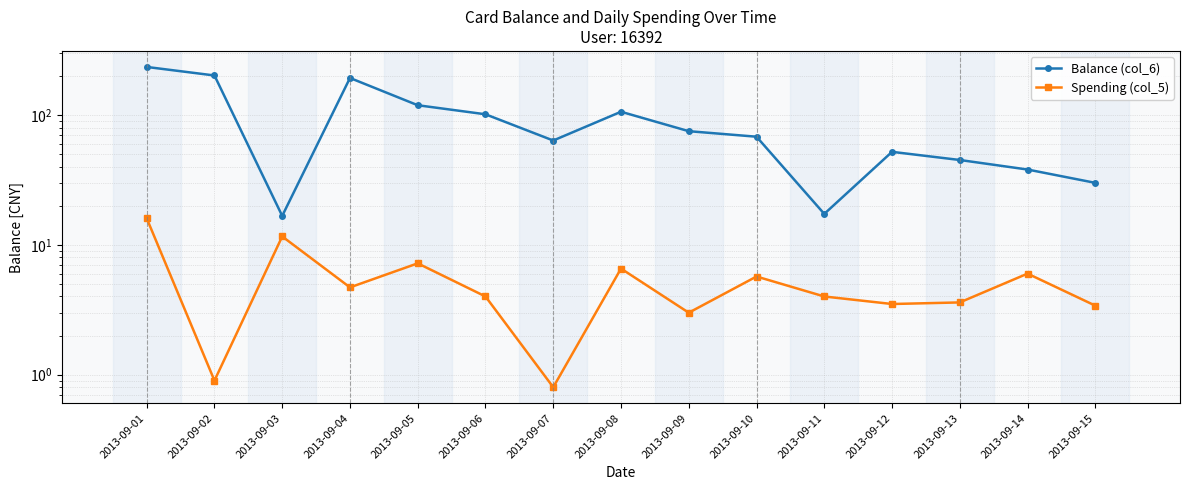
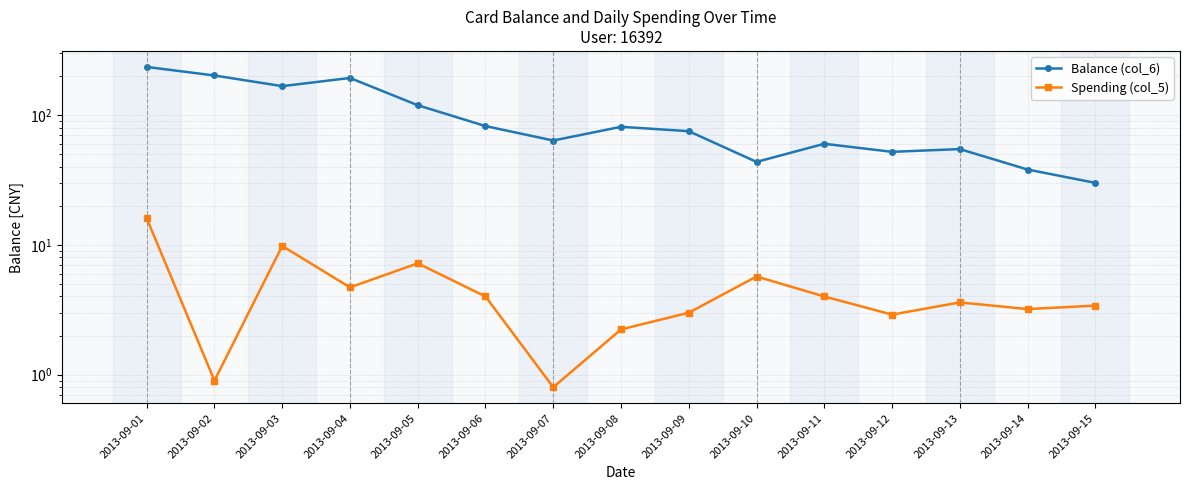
  {
    "Balance (col_6)": {
      "2013-09-01": 230,
      "2013-09-02": 200,
-     "2013-09-03": 17,
+     "2013-09-03": 170,
      "2013-09-04": 190,
      "2013-09-05": 120,
-     "2013-09-06": 100,
+     "2013-09-06": 80,
      "2013-09-07": 60,
-     "2013-09-08": 110,
+     "2013-09-08": 80,
      "2013-09-09": 80,
-     "2013-09-10": 70,
-     "2013-09-11": 17,
+     "2013-09-10": 44,
+     "2013-09-11": 60,
      "2013-09-12": 52,
-     "2013-09-13": 45,
+     "2013-09-13": 55,
      "2013-09-14": 38,
      "2013-09-15": 30
    },
    "Spending (col_5)": {
      "2013-09-01": 16,
      "2013-09-02": 0.9,
-     "2013-09-03": 12,
+     "2013-09-03": 10,
      "2013-09-04": 4.7,
      "2013-09-05": 7,
      "2013-09-06": 4.0,
      "2013-09-07": 0.8,
-     "2013-09-08": 7,
+     "2013-09-08": 2.2,
      "2013-09-09": 3.0,
      "2013-09-10": 6,
      "2013-09-11": 4.0,
-     "2013-09-12": 3.5,
+     "2013-09-12": 2.9,
      "2013-09-13": 3.6,
-     "2013-09-14": 6,
+     "2013-09-14": 3.2,
      "2013-09-15": 3.4
    }
  }
